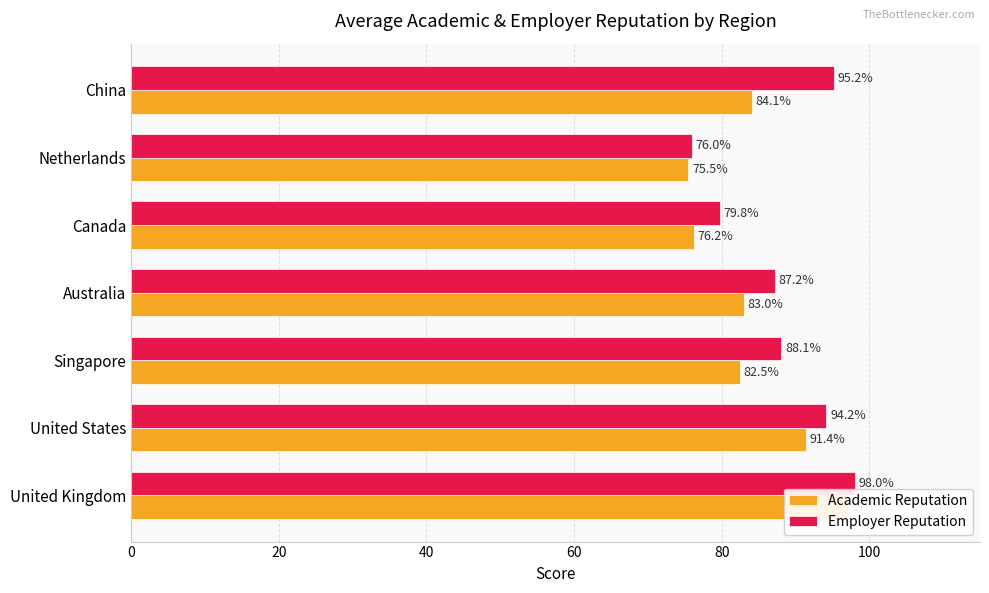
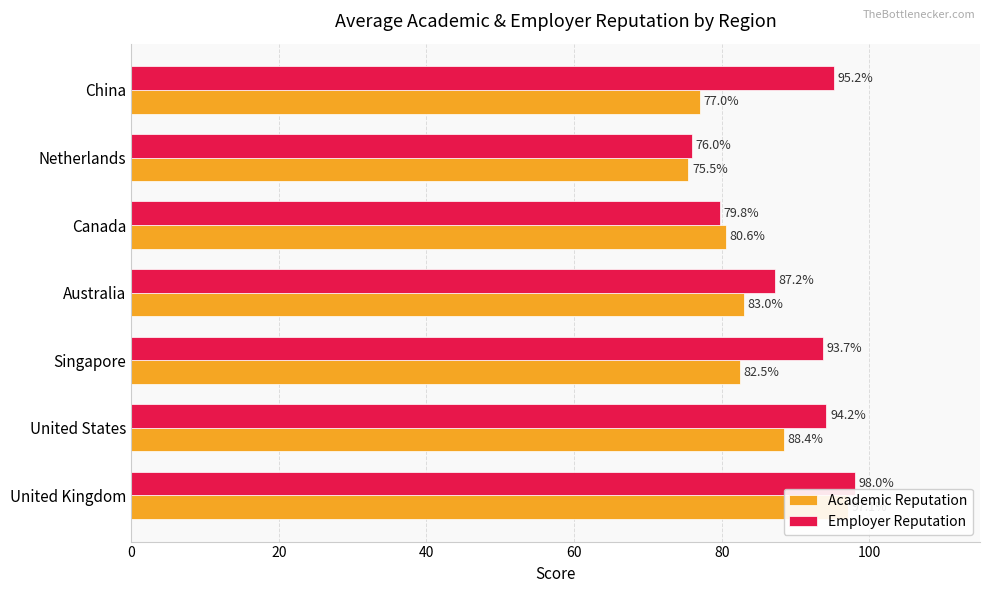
  {
    "Academic Reputation": {
-     "China": "84.1%",
+     "China": "77.0%",
      "Netherlands": "75.5%",
-     "Canada": "76.2%",
+     "Canada": "80.6%",
      "Australia": "83.0%",
      "Singapore": "82.5%",
-     "United States": "91.4%"
+     "United States": "88.4%"
    },
    "Employer Reputation": {
      "China": "95.2%",
      "Netherlands": "76.0%",
      "Canada": "79.8%",
      "Australia": "87.2%",
-     "Singapore": "88.1%",
+     "Singapore": "93.7%",
      "United States": "94.2%"
    }
  }
